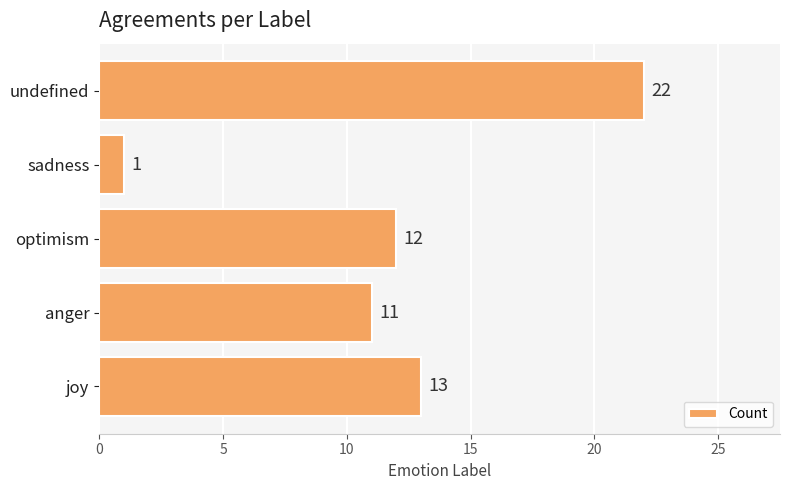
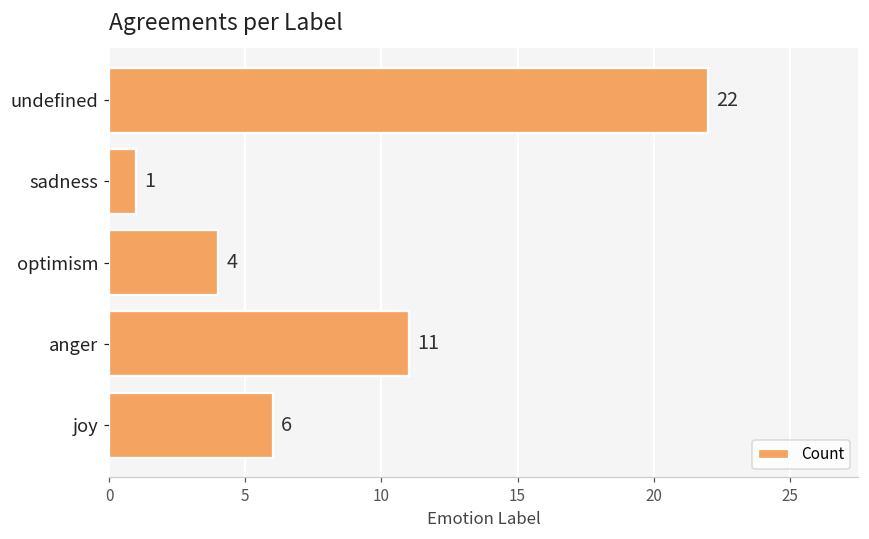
  {
    "undefined": 22,
    "sadness": 1,
-   "optimism": 12,
+   "optimism": 4,
    "anger": 11,
-   "joy": 13
+   "joy": 6
  }
